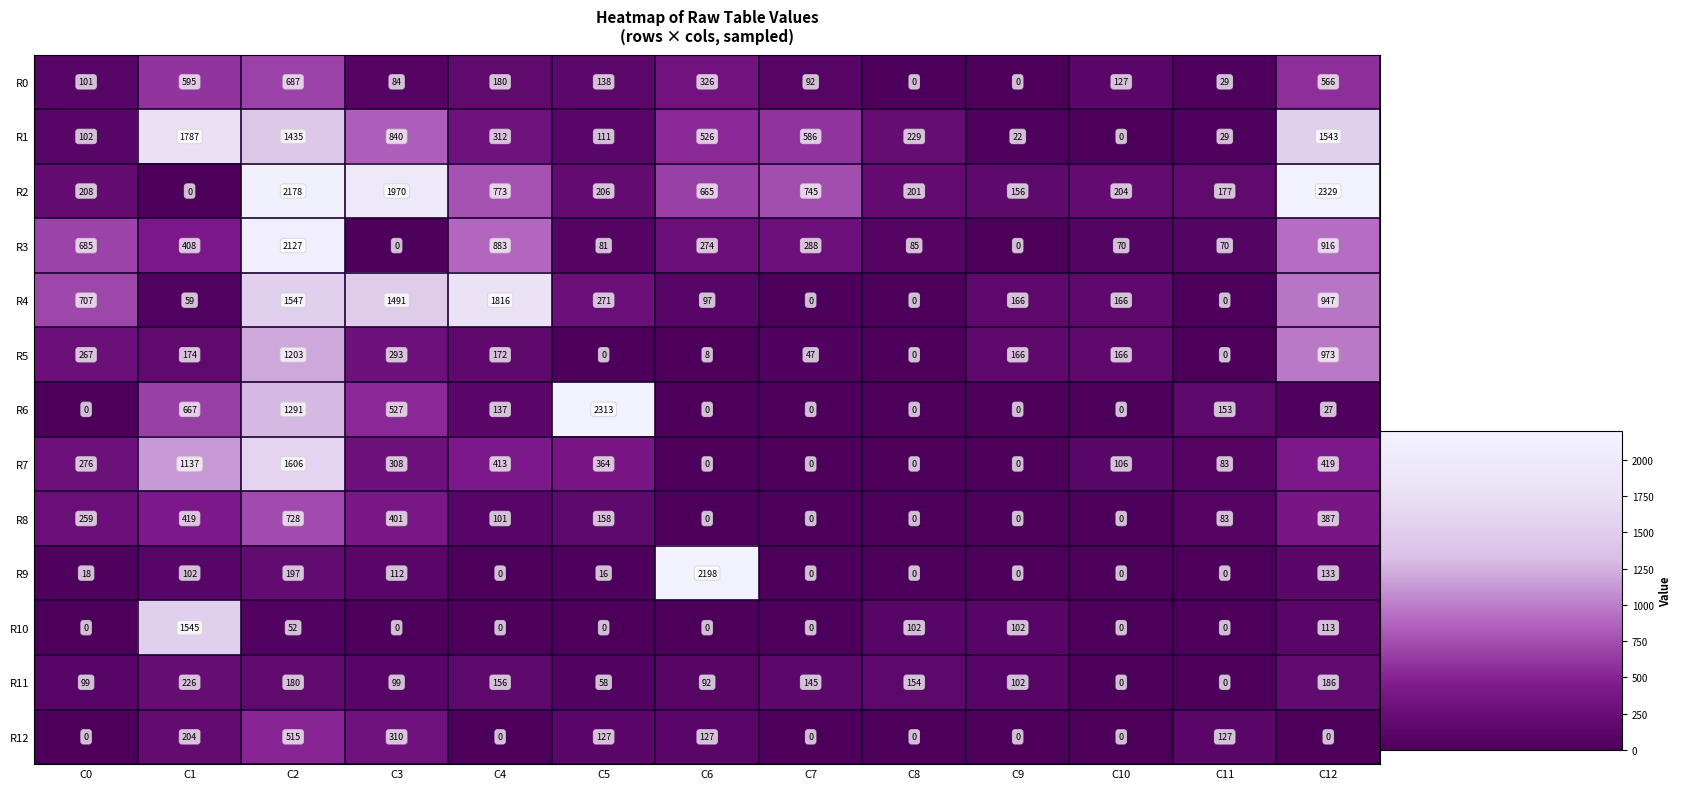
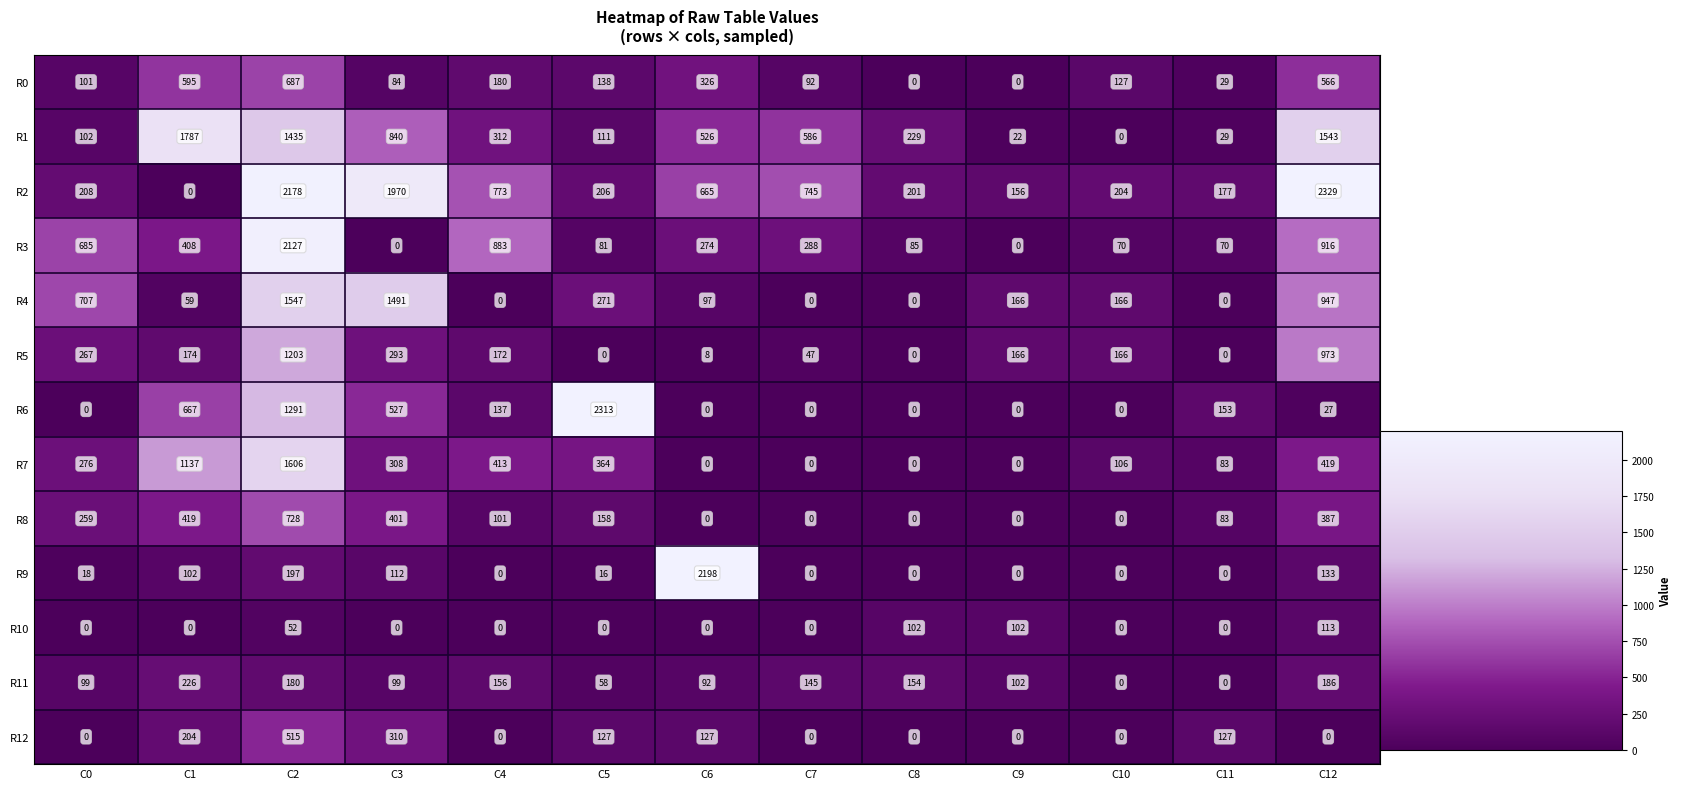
  {
    "R4": {
-     "C4": 1816
+     "C4": 0
    },
    "R10": {
-     "C1": 1545
+     "C1": 0
    }
  }
